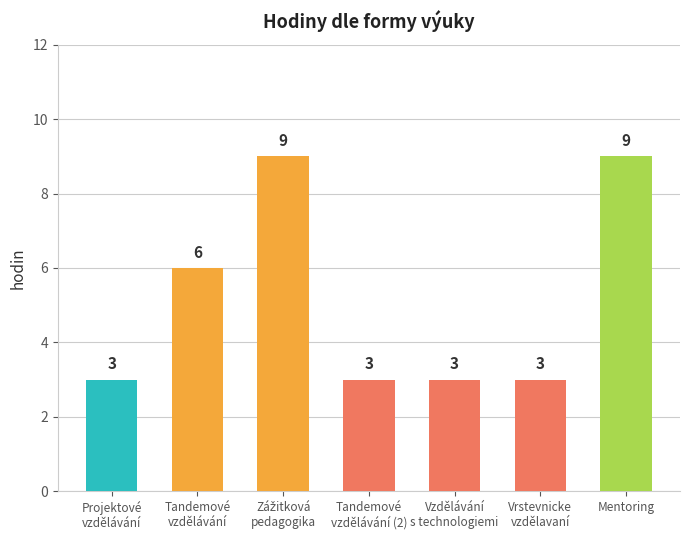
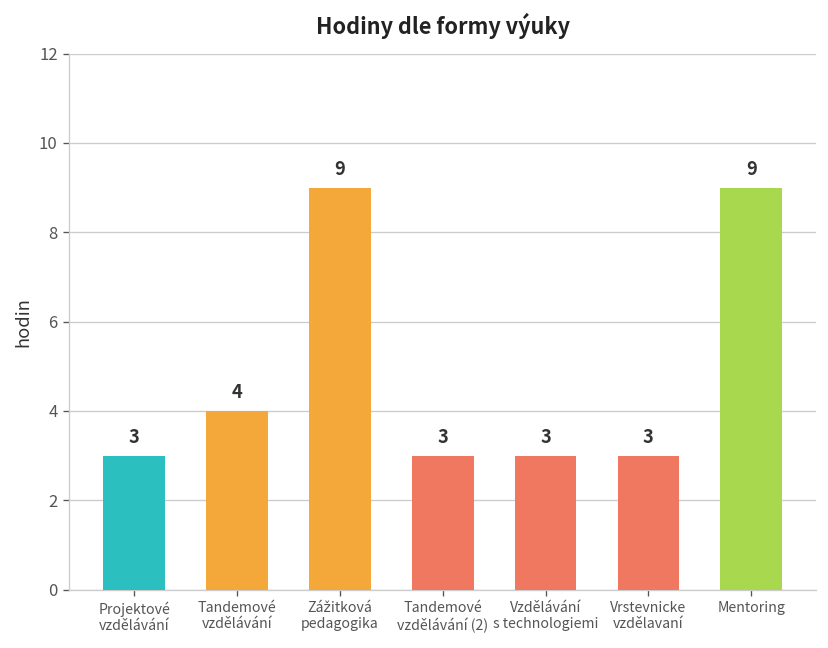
  {
    "Projektové vzdělávání": 3,
-   "Tandemové vzdělávání": 6,
+   "Tandemové vzdělávání": 4,
    "Zážitková pedagogika": 9,
    "Tandemové vzdělávání (2)": 3,
    "Vzdělávání s technologiemi": 3,
    "Vrstevnicke vzdělavaní": 3,
    "Mentoring": 9
  }
